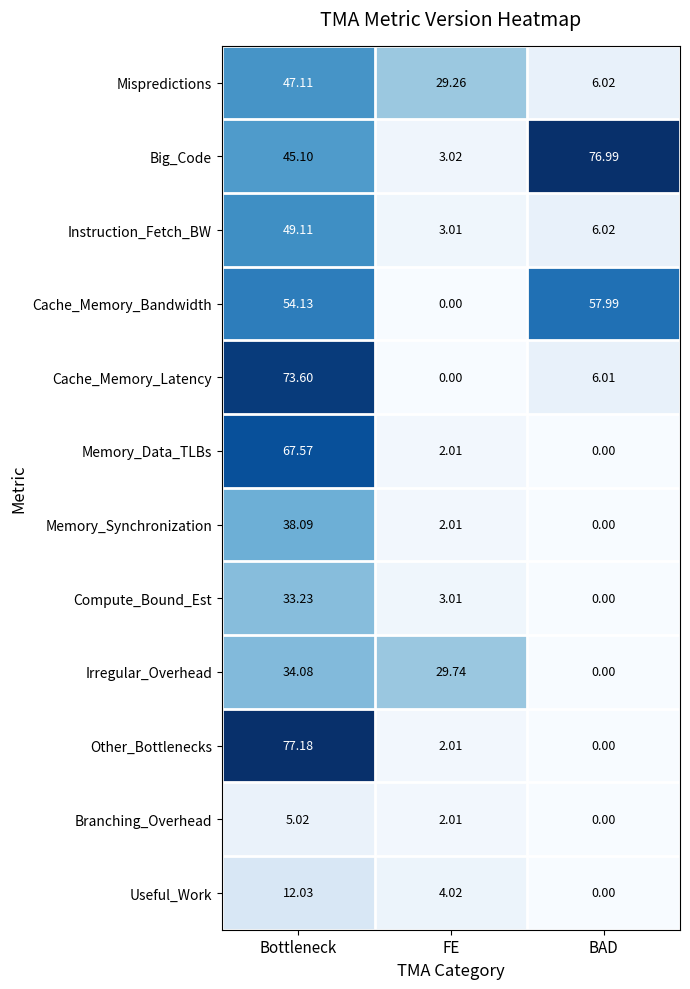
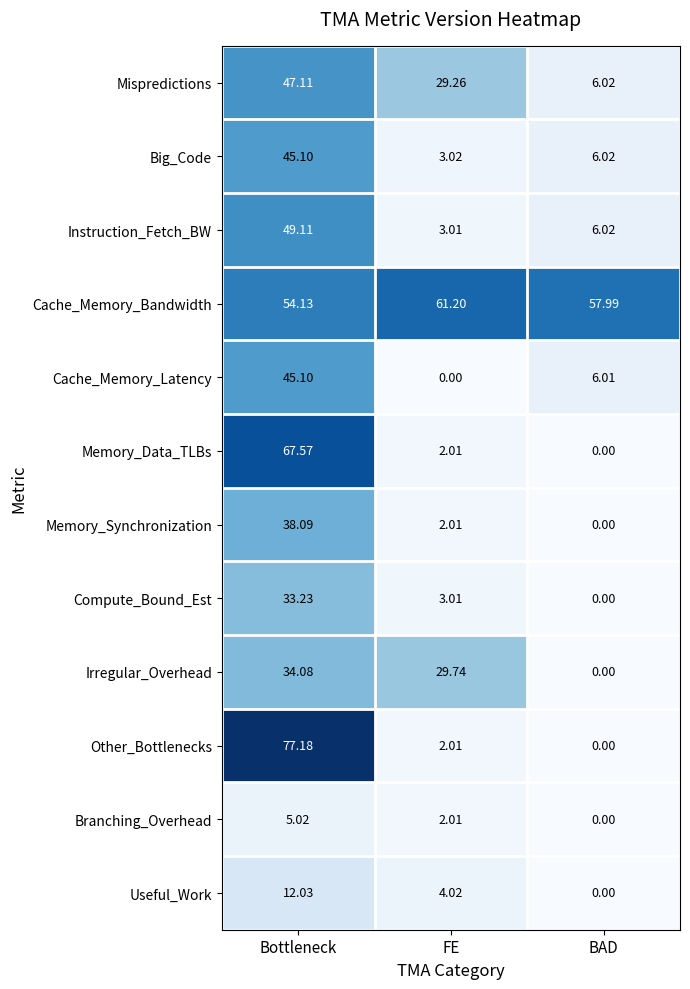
  {
    "Mispredictions": {
      "Bottleneck": 47.11,
      "FE": 29.26,
      "BAD": 6.02
    },
    "Big_Code": {
      "Bottleneck": 45.10,
      "FE": 3.02,
-     "BAD": 76.99
+     "BAD": 6.02
    },
    "Instruction_Fetch_BW": {
      "Bottleneck": 49.11,
      "FE": 3.01,
      "BAD": 6.02
    },
    "Cache_Memory_Bandwidth": {
      "Bottleneck": 54.13,
-     "FE": 0.00,
+     "FE": 61.20,
      "BAD": 57.99
    },
    "Cache_Memory_Latency": {
-     "Bottleneck": 73.60,
+     "Bottleneck": 45.10,
      "FE": 0.00,
      "BAD": 6.01
    },
    "Memory_Data_TLBs": {
      "Bottleneck": 67.57,
      "FE": 2.01,
      "BAD": 0.00
    },
    "Memory_Synchronization": {
      "Bottleneck": 38.09,
      "FE": 2.01,
      "BAD": 0.00
    },
    "Compute_Bound_Est": {
      "Bottleneck": 33.23,
      "FE": 3.01,
      "BAD": 0.00
    },
    "Irregular_Overhead": {
      "Bottleneck": 34.08,
      "FE": 29.74,
      "BAD": 0.00
    },
    "Other_Bottlenecks": {
      "Bottleneck": 77.18,
      "FE": 2.01,
      "BAD": 0.00
    },
    "Branching_Overhead": {
      "Bottleneck": 5.02,
      "FE": 2.01,
      "BAD": 0.00
    },
    "Useful_Work": {
      "Bottleneck": 12.03,
      "FE": 4.02,
      "BAD": 0.00
    }
  }
